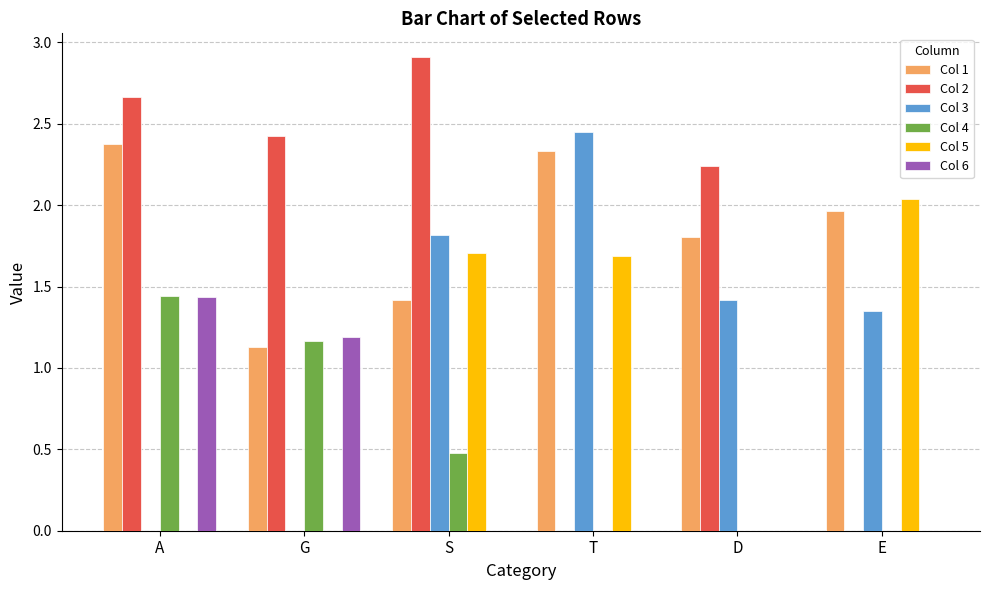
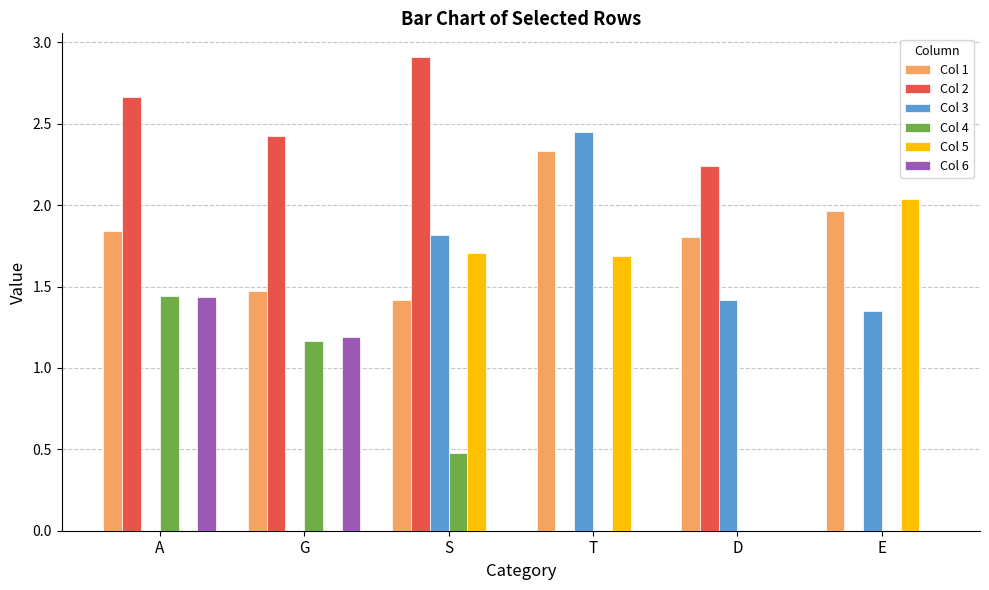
  {
    "Col 1": {
-     "A": 2.38,
-     "G": 1.13,
+     "A": 1.84,
+     "G": 1.47,
      "S": 1.42,
      "T": 2.33,
      "D": 1.81,
      "E": 1.96
    },
    "Col 2": {
      "A": 2.66,
      "G": 2.42,
      "S": 2.91,
      "T": 0.00,
      "D": 2.24,
      "E": 0.00
    },
    "Col 3": {
      "A": 0.00,
      "G": 0.00,
      "S": 1.81,
      "T": 2.45,
      "D": 1.42,
      "E": 1.35
    },
    "Col 4": {
      "A": 1.44,
      "G": 1.17,
      "S": 0.48,
      "T": 0.00,
      "D": 0.00,
      "E": 0.00
    },
    "Col 5": {
      "A": 0.00,
      "G": 0.00,
      "S": 1.71,
      "T": 1.69,
      "D": 0.00,
      "E": 2.03
    },
    "Col 6": {
      "A": 1.44,
      "G": 1.19,
      "S": 0.00,
      "T": 0.00,
      "D": 0.00,
      "E": 0.00
    }
  }
